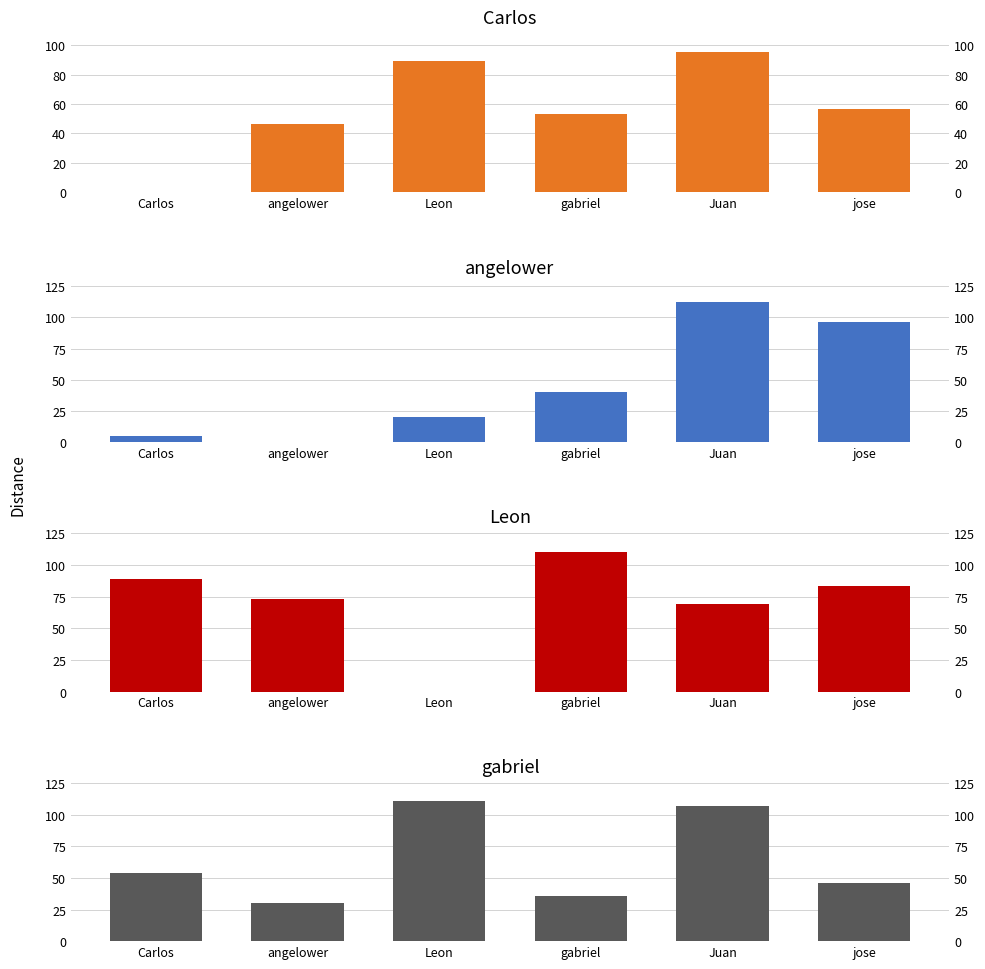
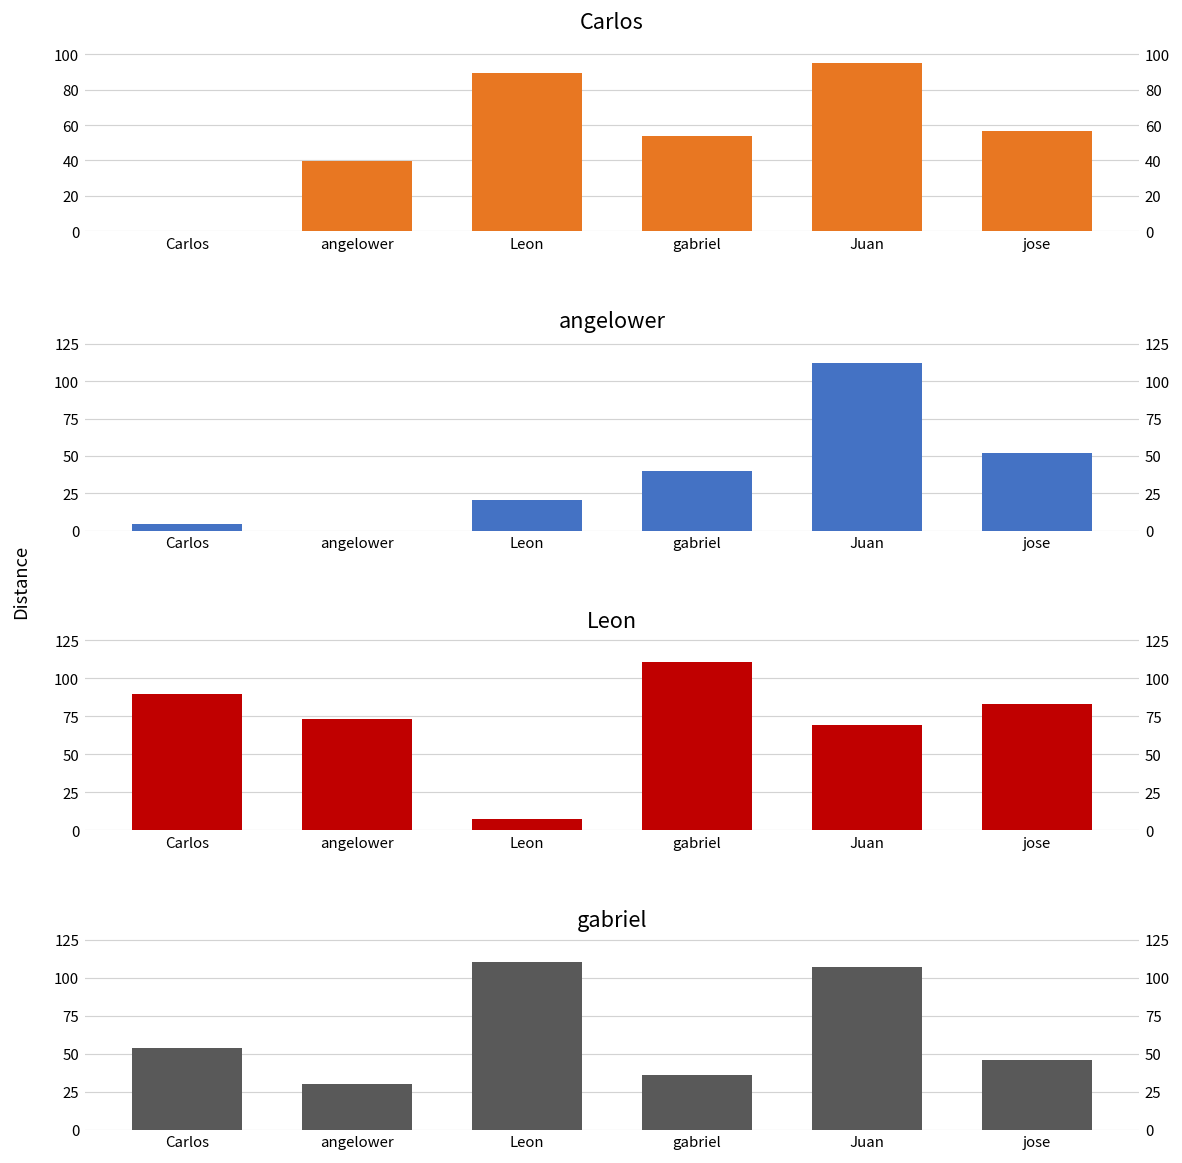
  {
    "Carlos": {
      "Carlos": 0,
-     "angelower": 46,
+     "angelower": 39,
      "Leon": 89,
      "gabriel": 54,
      "Juan": 95,
      "jose": 57
    },
    "angelower": {
      "Carlos": 5,
      "angelower": 0,
      "Leon": 20,
      "gabriel": 40,
      "Juan": 112,
-     "jose": 97
+     "jose": 52
    },
    "Leon": {
      "Carlos": 89,
      "angelower": 73,
-     "Leon": 0,
+     "Leon": 7,
      "gabriel": 111,
      "Juan": 69,
      "jose": 83
    },
    "gabriel": {
      "Carlos": 54,
      "angelower": 30,
      "Leon": 111,
      "gabriel": 36,
      "Juan": 107,
      "jose": 46
    }
  }
